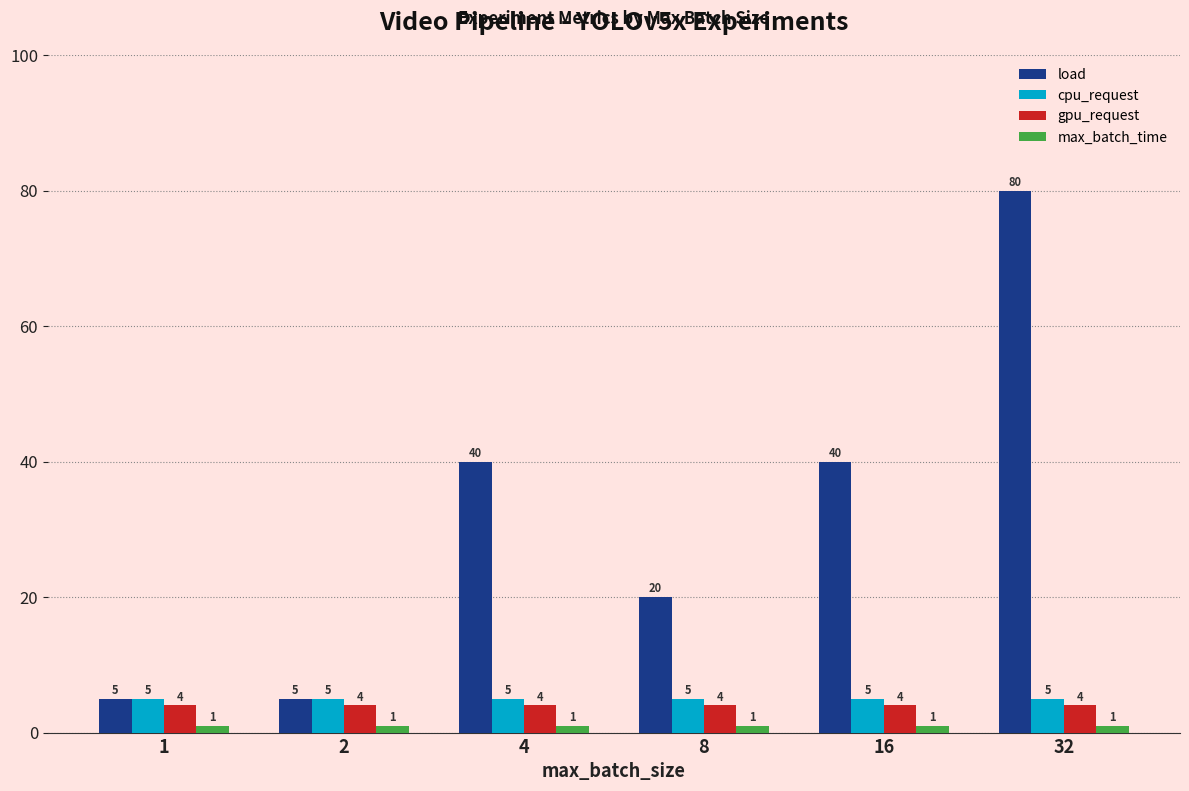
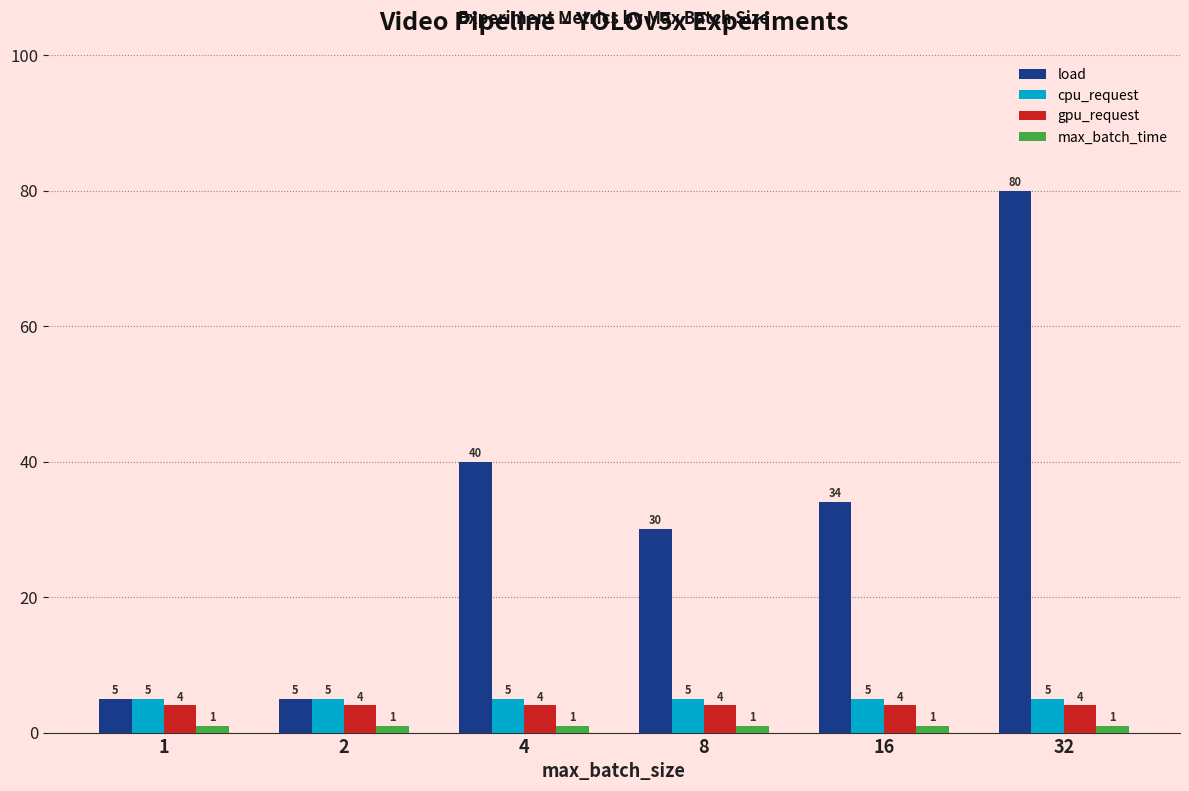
  {
    "load": {
      "1": 5,
      "2": 5,
      "4": 40,
-     "8": 20,
-     "16": 40,
+     "8": 30,
+     "16": 34,
      "32": 80
    },
    "cpu_request": {
      "1": 5,
      "2": 5,
      "4": 5,
      "8": 5,
      "16": 5,
      "32": 5
    },
    "gpu_request": {
      "1": 4,
      "2": 4,
      "4": 4,
      "8": 4,
      "16": 4,
      "32": 4
    },
    "max_batch_time": {
      "1": 1,
      "2": 1,
      "4": 1,
      "8": 1,
      "16": 1,
      "32": 1
    }
  }
